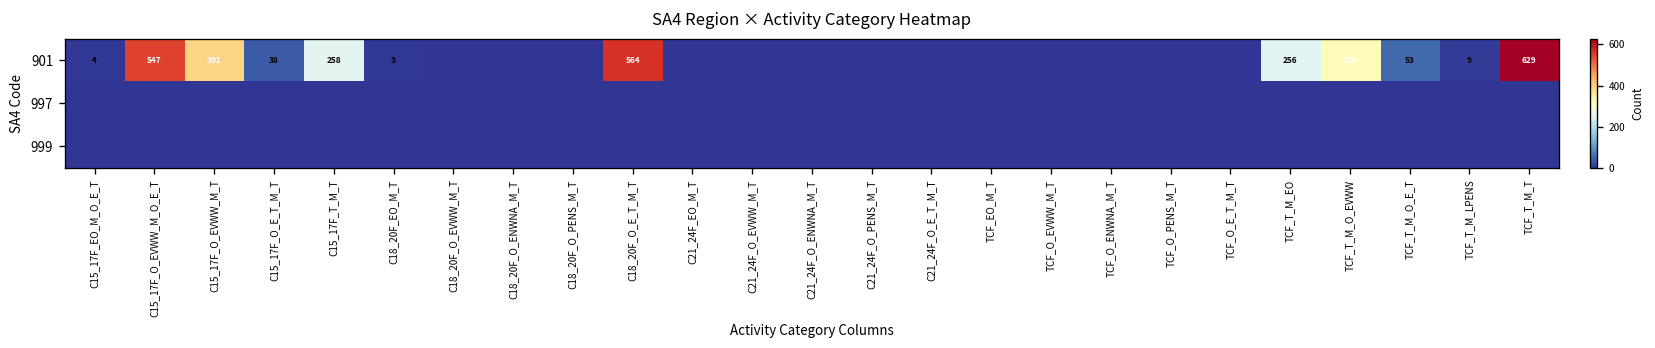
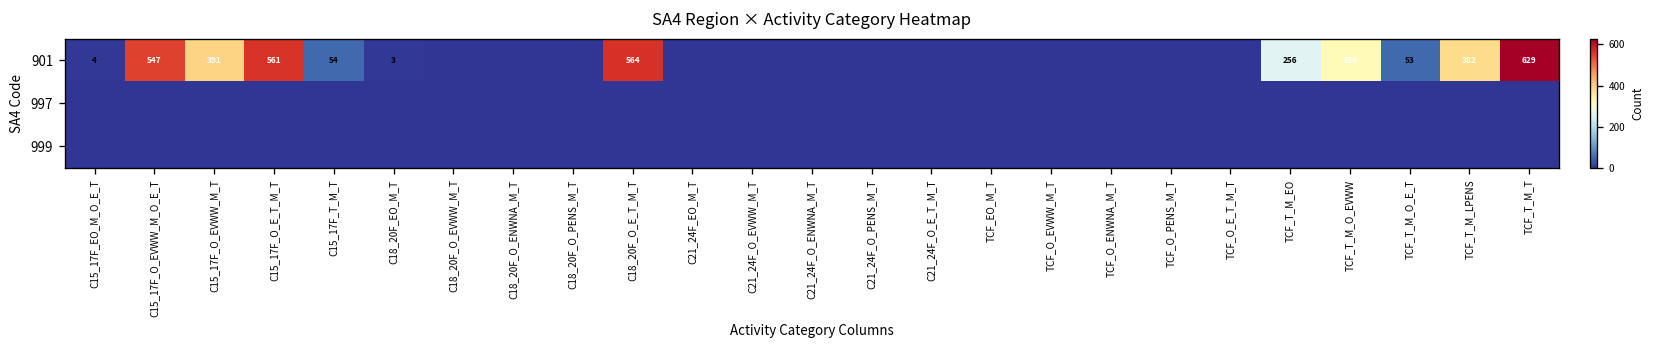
  {
    "901": {
      "C15_17F_EO_M_O_E_T": 4,
      "C15_17F_O_EVWW_M_O_E_T": 547,
      "C15_17F_O_EVWW_M_T": 391,
-     "C15_17F_O_E_T_M_T": 38,
-     "C15_17F_T_M_T": 258,
+     "C15_17F_O_E_T_M_T": 561,
+     "C15_17F_T_M_T": 54,
      "C18_20F_EO_M_T": 3,
      "C18_20F_O_E_T_M_T": 564,
      "TCF_T_M_EO": 256,
      "TCF_T_M_O_EVWW": 324,
      "TCF_T_M_O_E_T": 53,
-     "TCF_T_M_LPENS": 9,
+     "TCF_T_M_LPENS": 382,
      "TCF_T_M_T": 629
    }
  }
